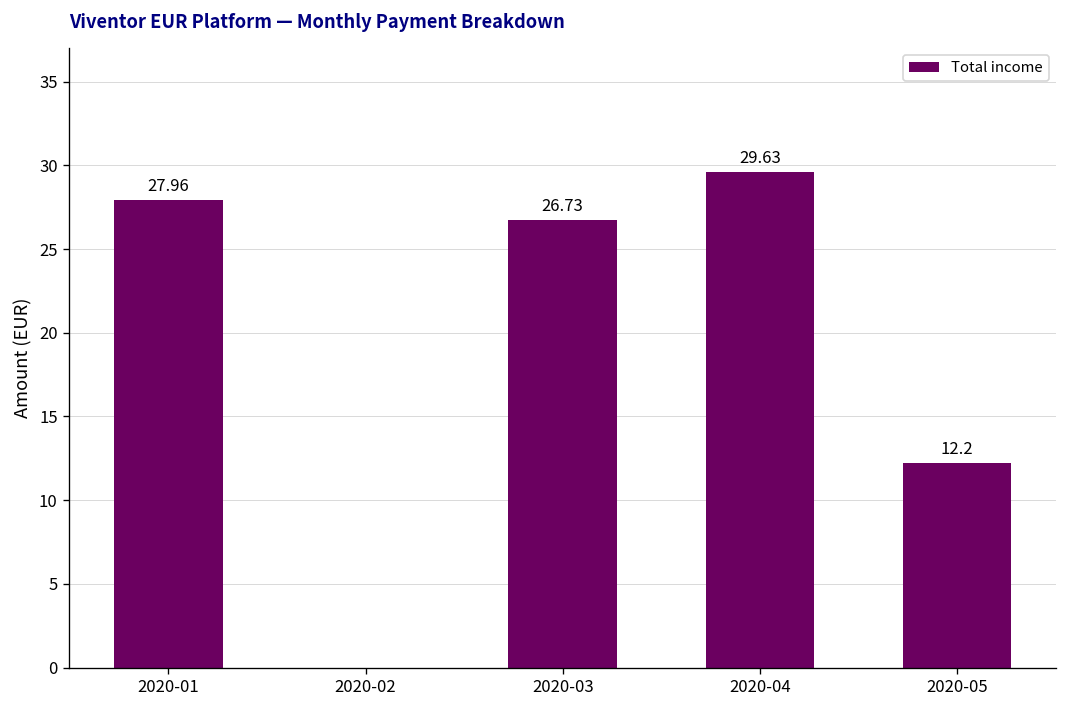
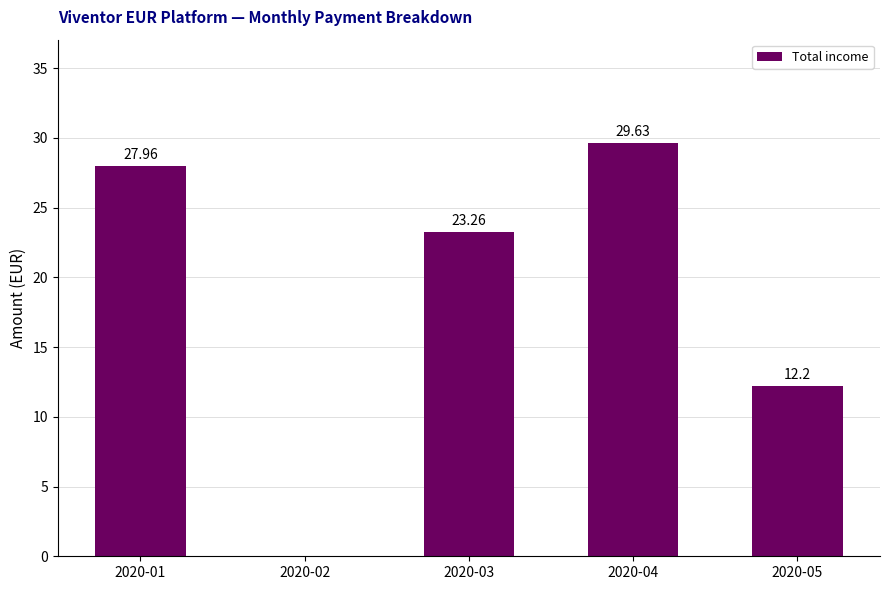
  {
    "2020-01": 27.96,
-   "2020-03": 26.73,
+   "2020-03": 23.26,
    "2020-04": 29.63,
    "2020-05": 12.2
  }
